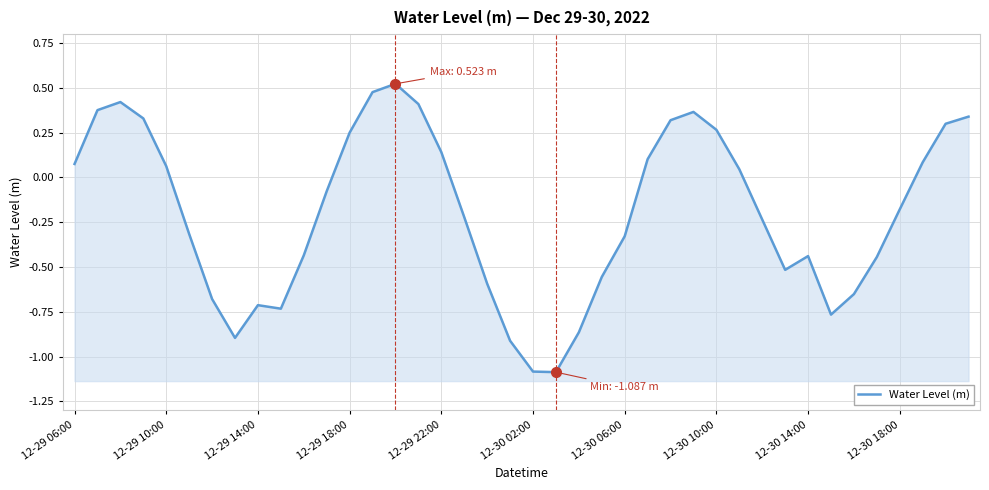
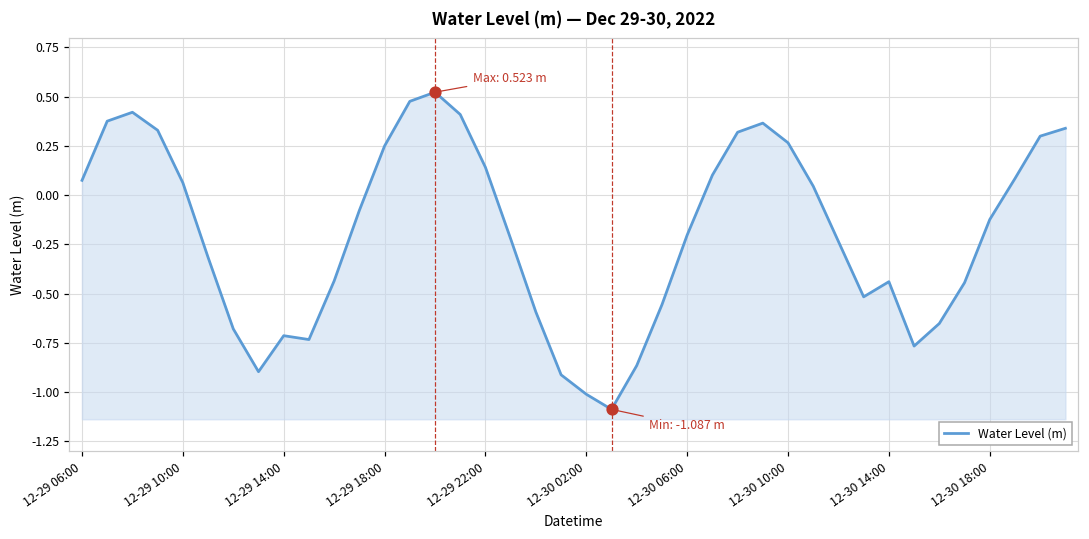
  {
    "Water Level (m)": {
      "12-29 06:00": 0.08,
      "12-29 10:00": 0.06,
      "12-29 14:00": -0.71,
      "12-29 18:00": 0.25,
      "12-29 22:00": 0.14,
-     "12-30 02:00": -1.08,
-     "12-30 06:00": -0.33,
+     "12-30 02:00": -1.01,
+     "12-30 06:00": -0.20,
      "12-30 10:00": 0.27,
      "12-30 14:00": -0.44,
-     "12-30 18:00": -0.18
+     "12-30 18:00": -0.12
    }
  }
